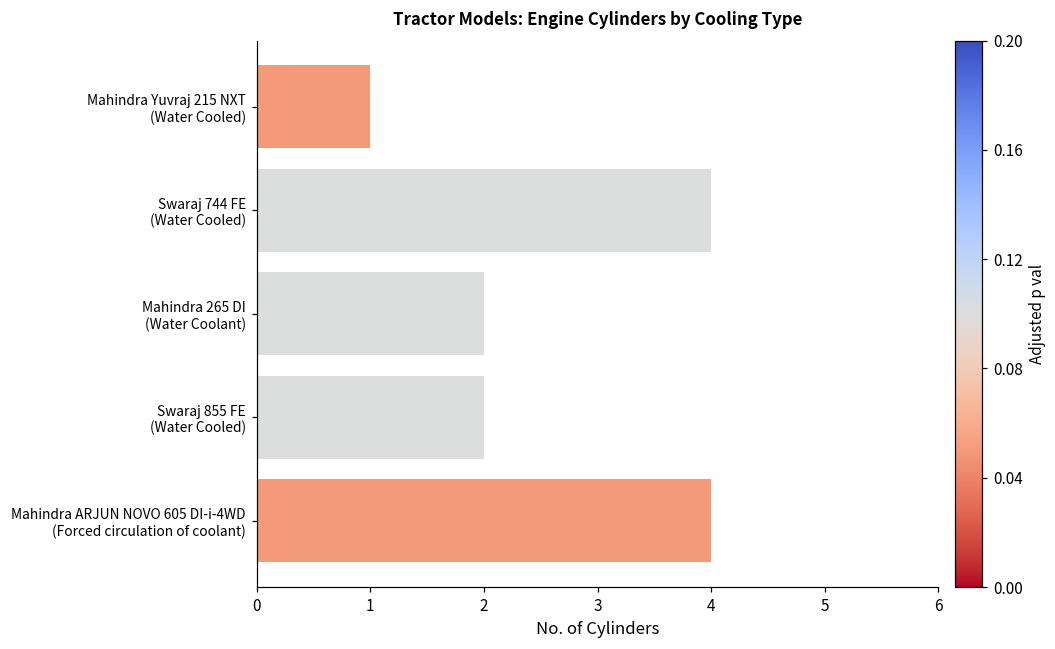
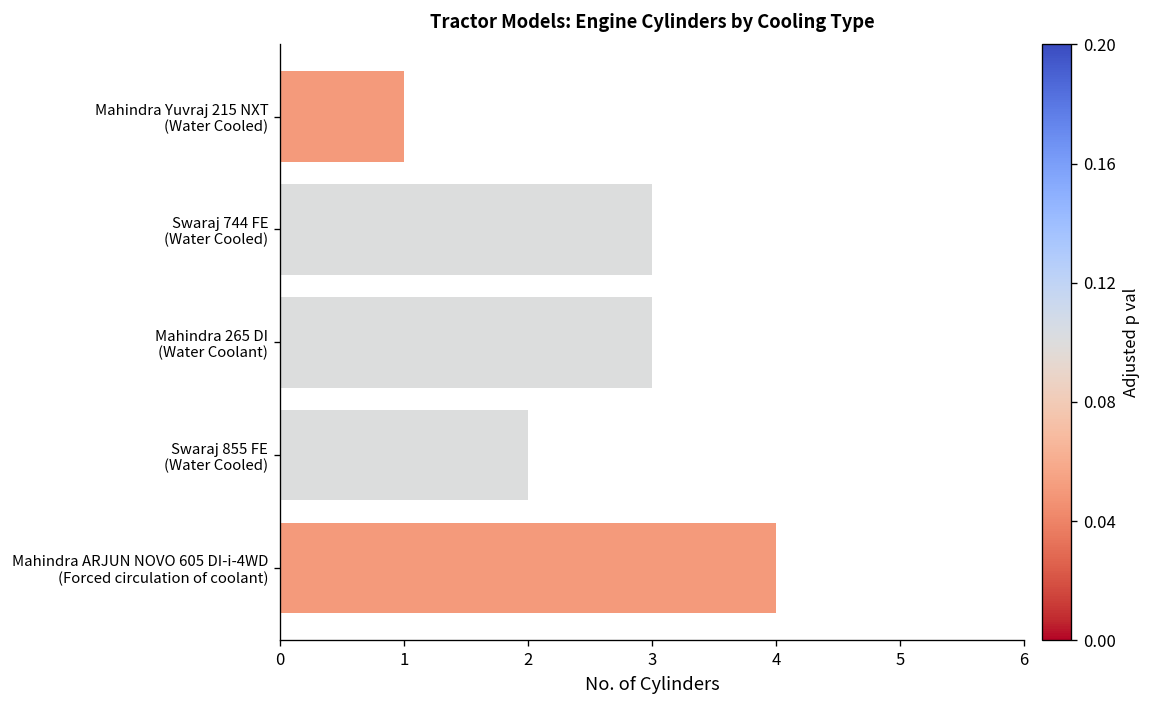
  {
    "Mahindra Yuvraj 215 NXT (Water Cooled)": 1,
-   "Swaraj 744 FE (Water Cooled)": 4,
-   "Mahindra 265 DI (Water Coolant)": 2,
+   "Swaraj 744 FE (Water Cooled)": 3,
+   "Mahindra 265 DI (Water Coolant)": 3,
    "Swaraj 855 FE (Water Cooled)": 2,
    "Mahindra ARJUN NOVO 605 DI-i-4WD (Forced circulation of coolant)": 4
  }
